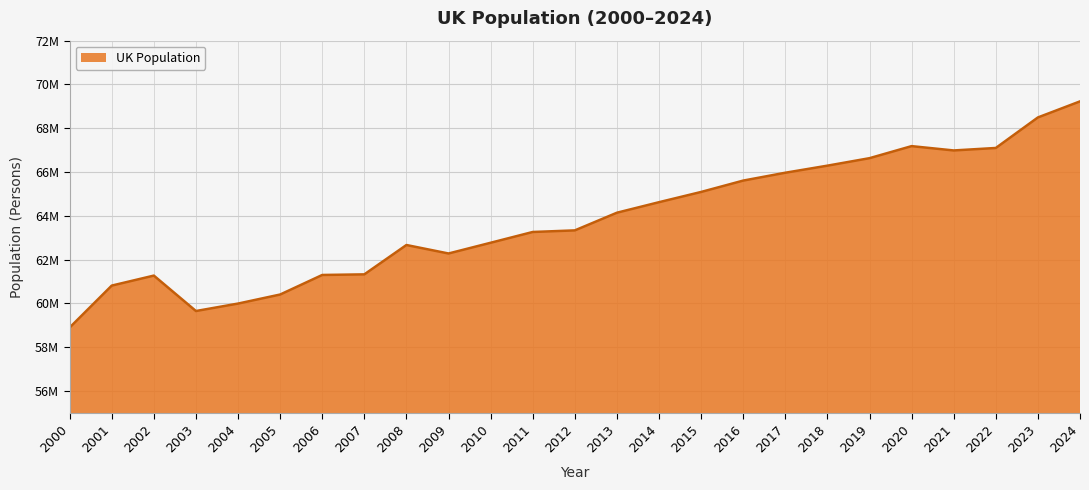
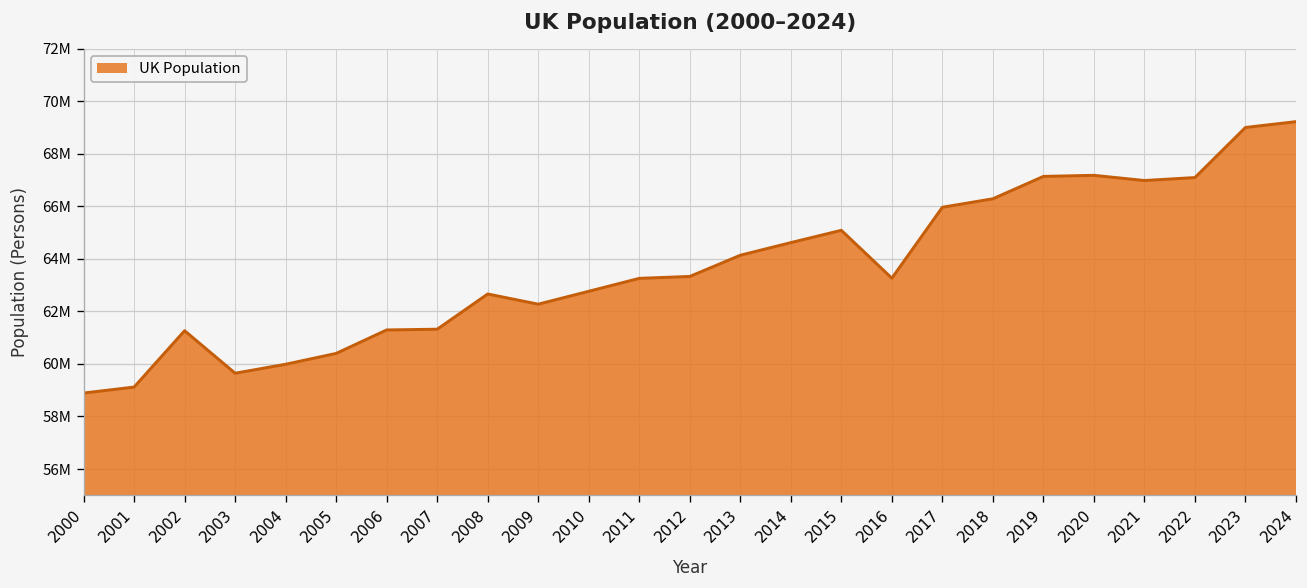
  {
    "2000": 58900000,
-   "2001": 60800000,
+   "2001": 59100000,
    "2002": 61300000,
    "2003": 59600000,
    "2004": 60000000,
    "2005": 60400000,
    "2006": 61300000,
    "2007": 61300000,
    "2008": 62700000,
    "2009": 62300000,
    "2010": 62800000,
    "2011": 63300000,
    "2012": 63300000,
    "2013": 64100000,
    "2014": 64600000,
    "2015": 65100000,
-   "2016": 65600000,
+   "2016": 63300000,
    "2017": 66000000,
    "2018": 66300000,
-   "2019": 66600000,
+   "2019": 67100000,
    "2020": 67200000,
    "2021": 67000000,
    "2022": 67100000,
-   "2023": 68500000,
+   "2023": 69000000,
    "2024": 69200000
  }
